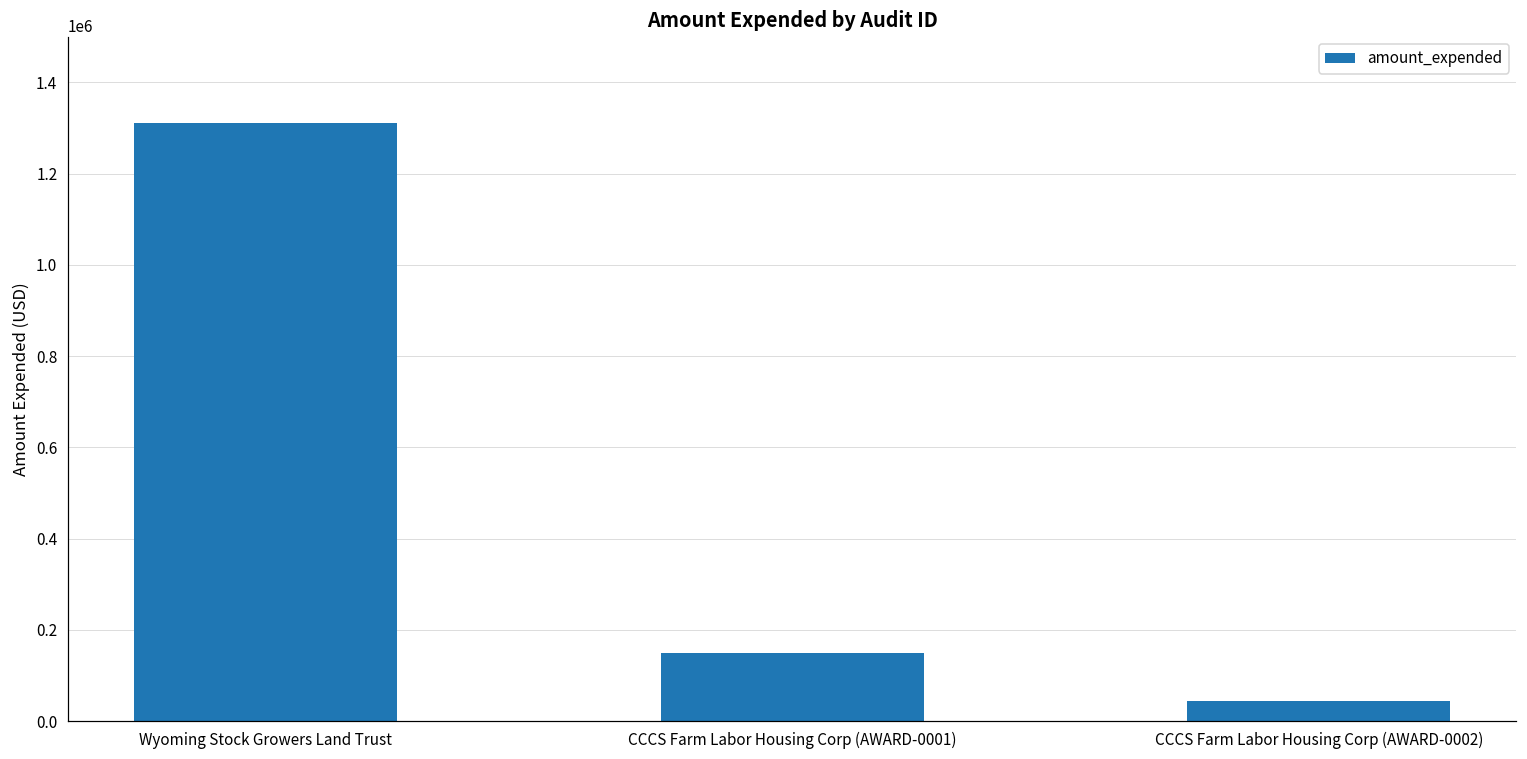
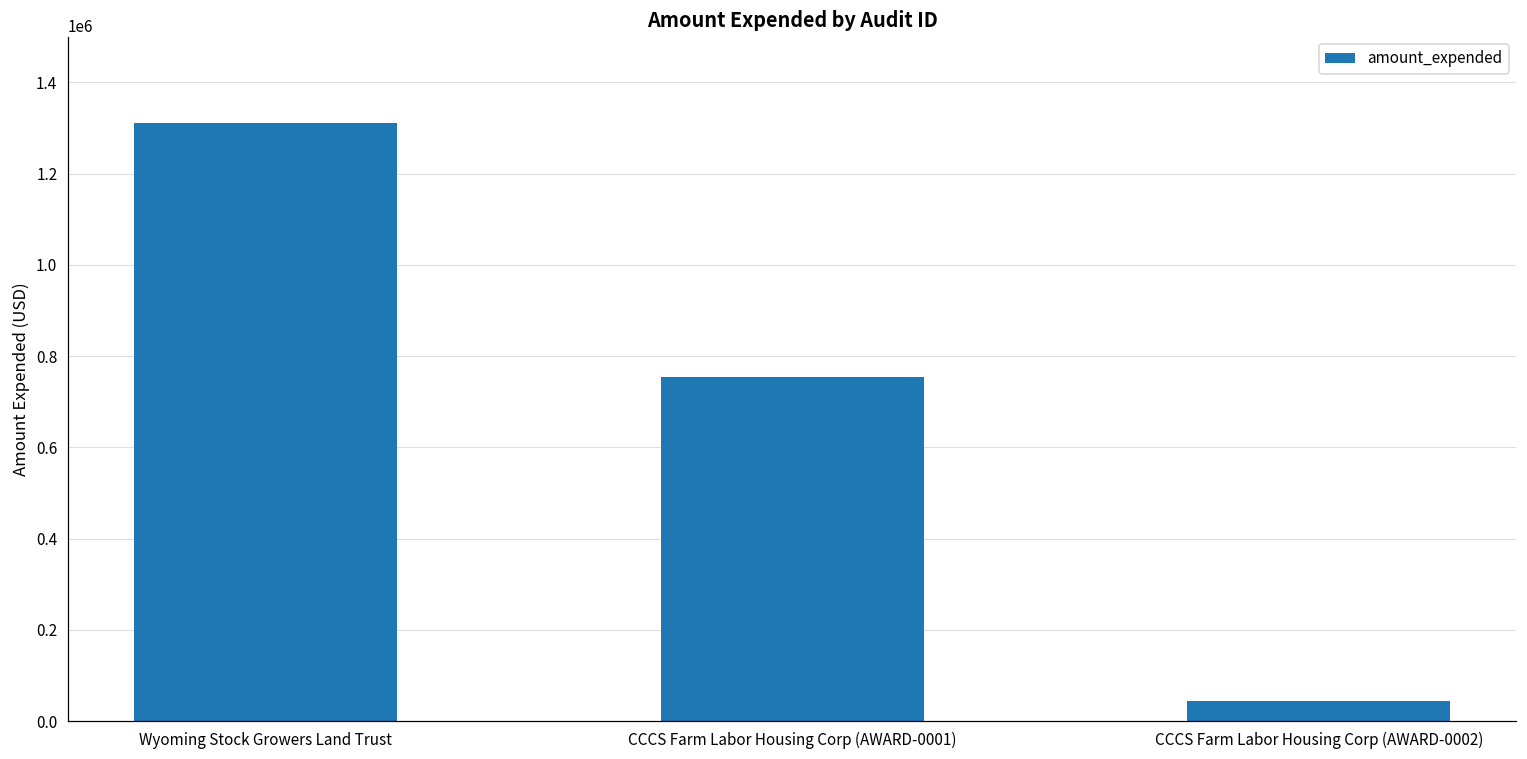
  {
    "Wyoming Stock Growers Land Trust": 1310000,
-   "CCCS Farm Labor Housing Corp (AWARD-0001)": 150000,
+   "CCCS Farm Labor Housing Corp (AWARD-0001)": 750000,
    "CCCS Farm Labor Housing Corp (AWARD-0002)": 40000
  }
